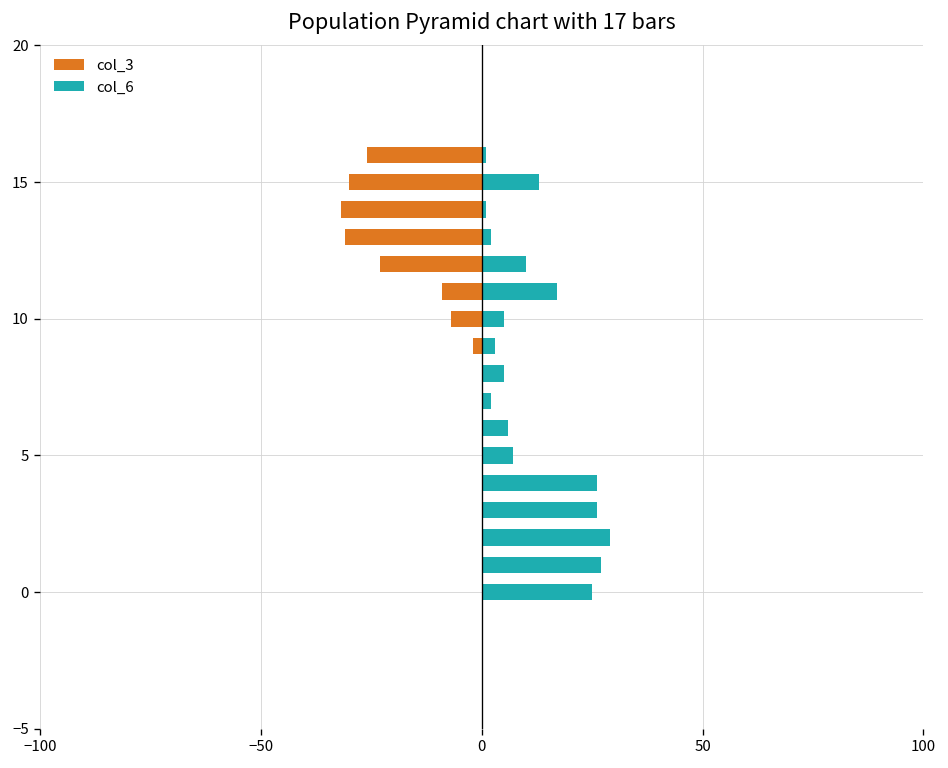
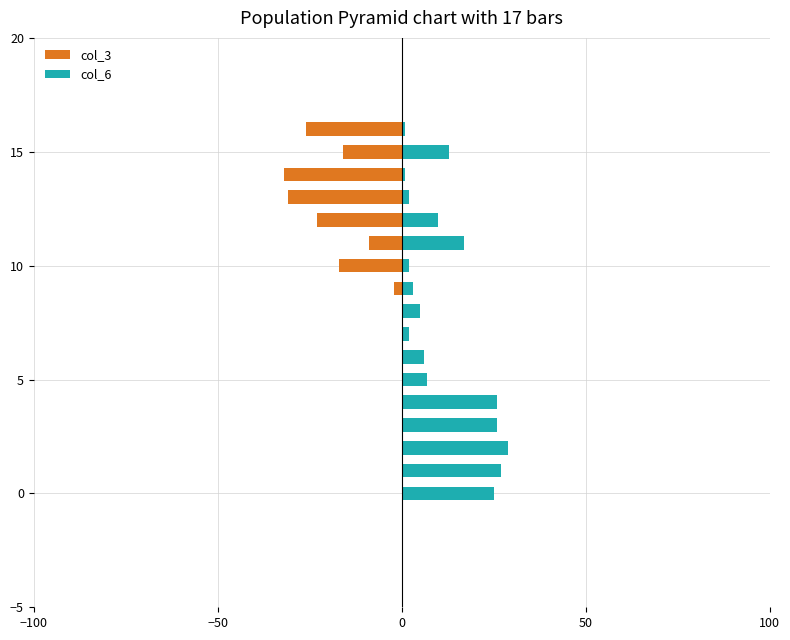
  {
    "col_3": {
-     "15": -30,
-     "10": -7,
+     "15": -16,
+     "10": -17,
      "5": 0,
      "0": 0
    },
    "col_6": {
      "15": 13,
-     "10": 5,
+     "10": 2,
      "5": 7,
      "0": 25
    }
  }
